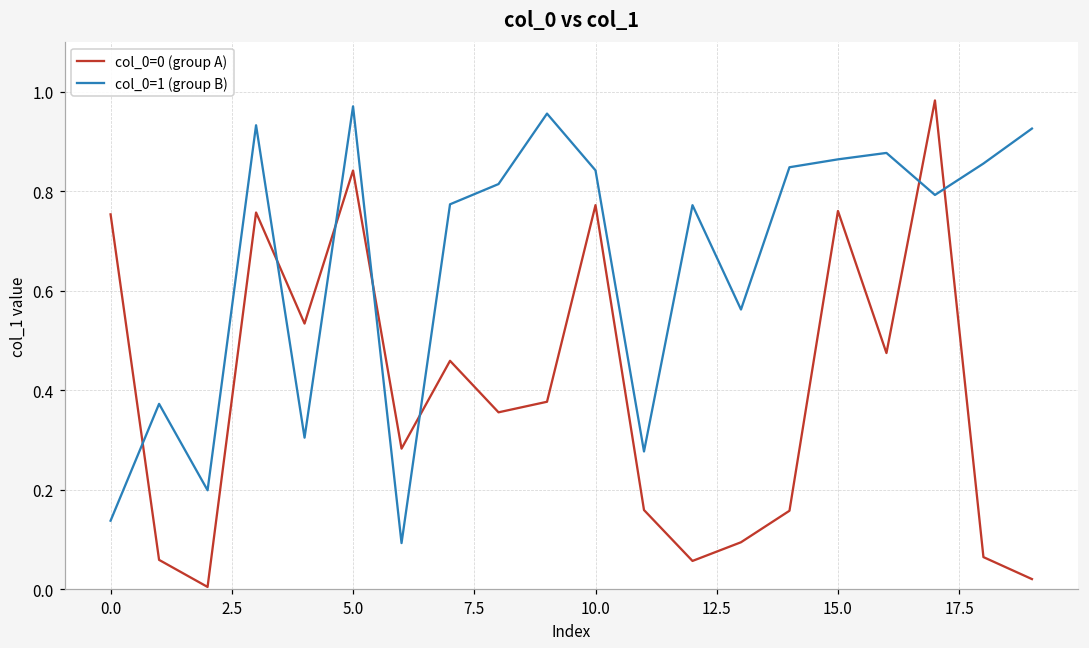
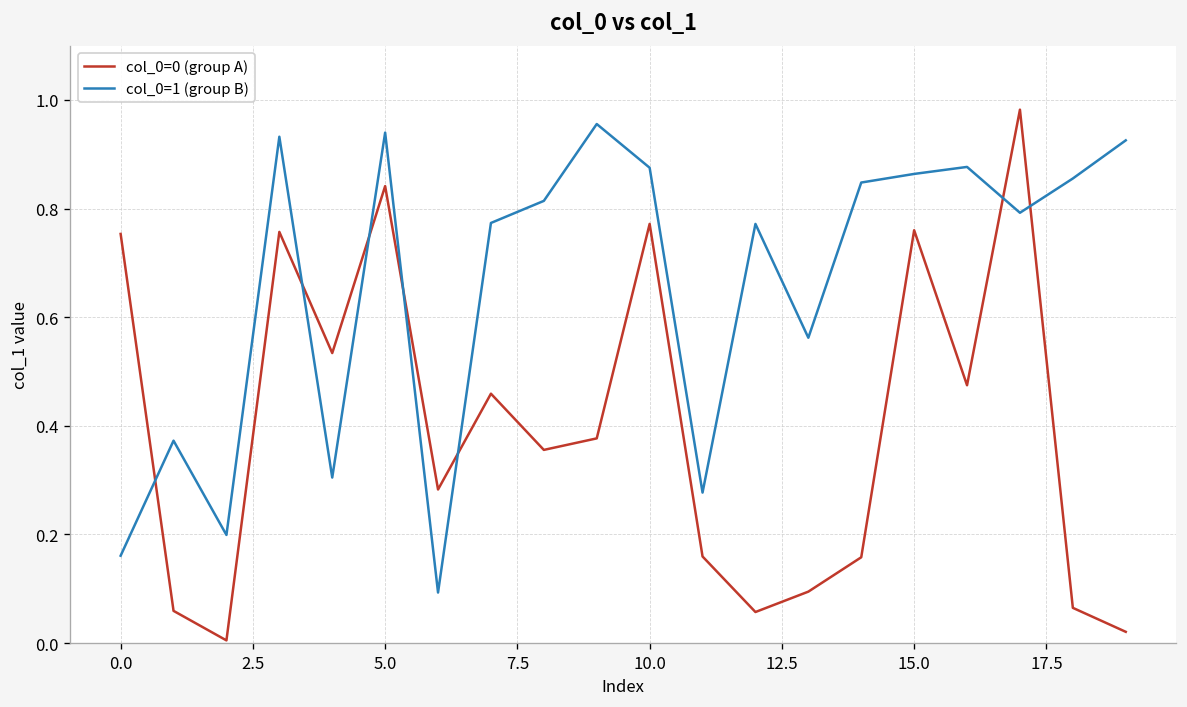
  {
    "col_0=0 (group A)": {
      "0.0": 0.75,
      "5.0": 0.84,
      "10.0": 0.77,
      "15.0": 0.76
    },
    "col_0=1 (group B)": {
-     "0.0": 0.14,
-     "5.0": 0.97,
-     "10.0": 0.84,
+     "0.0": 0.16,
+     "5.0": 0.94,
+     "10.0": 0.88,
      "15.0": 0.86
    }
  }
